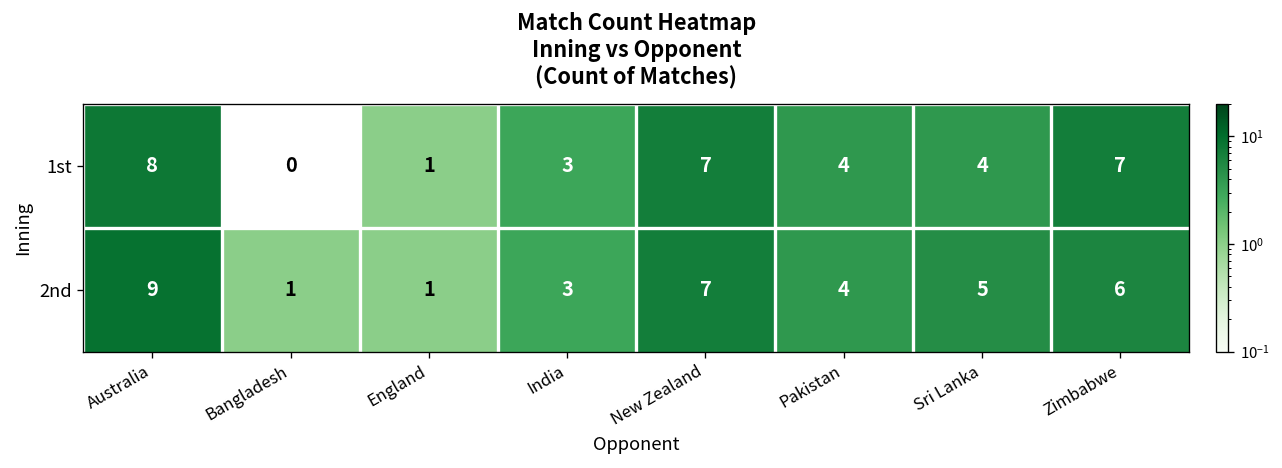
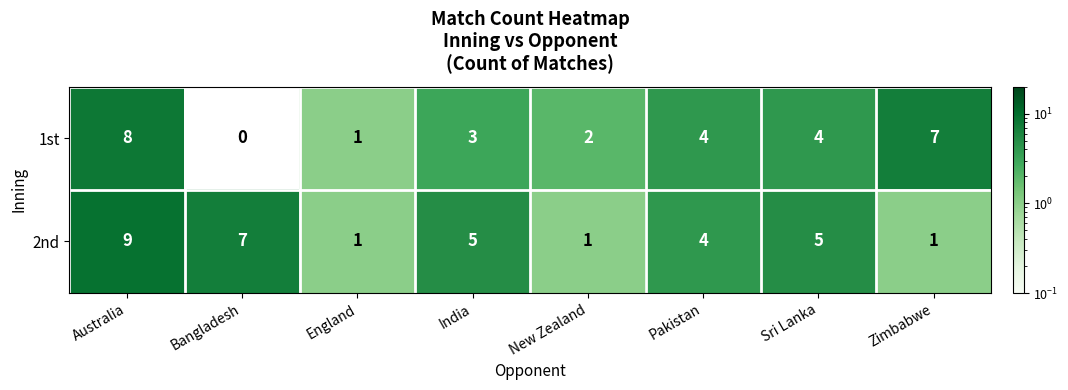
  {
    "1st": {
      "Australia": 8,
      "Bangladesh": 0,
      "England": 1,
      "India": 3,
-     "New Zealand": 7,
+     "New Zealand": 2,
      "Pakistan": 4,
      "Sri Lanka": 4,
      "Zimbabwe": 7
    },
    "2nd": {
      "Australia": 9,
-     "Bangladesh": 1,
+     "Bangladesh": 7,
      "England": 1,
-     "India": 3,
-     "New Zealand": 7,
+     "India": 5,
+     "New Zealand": 1,
      "Pakistan": 4,
      "Sri Lanka": 5,
-     "Zimbabwe": 6
+     "Zimbabwe": 1
    }
  }
